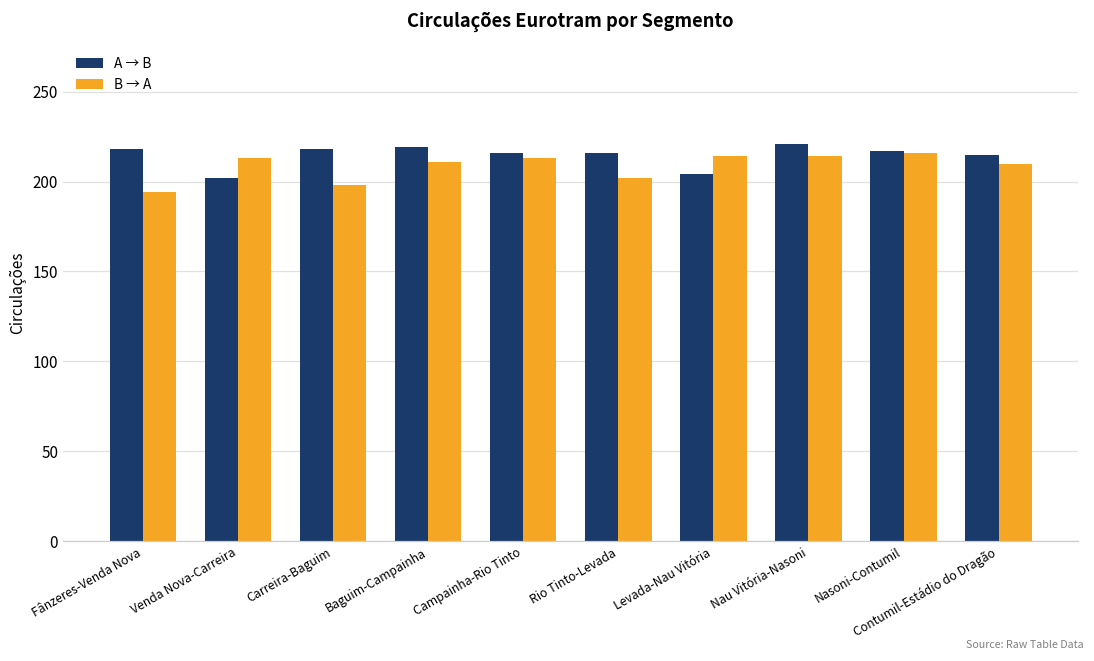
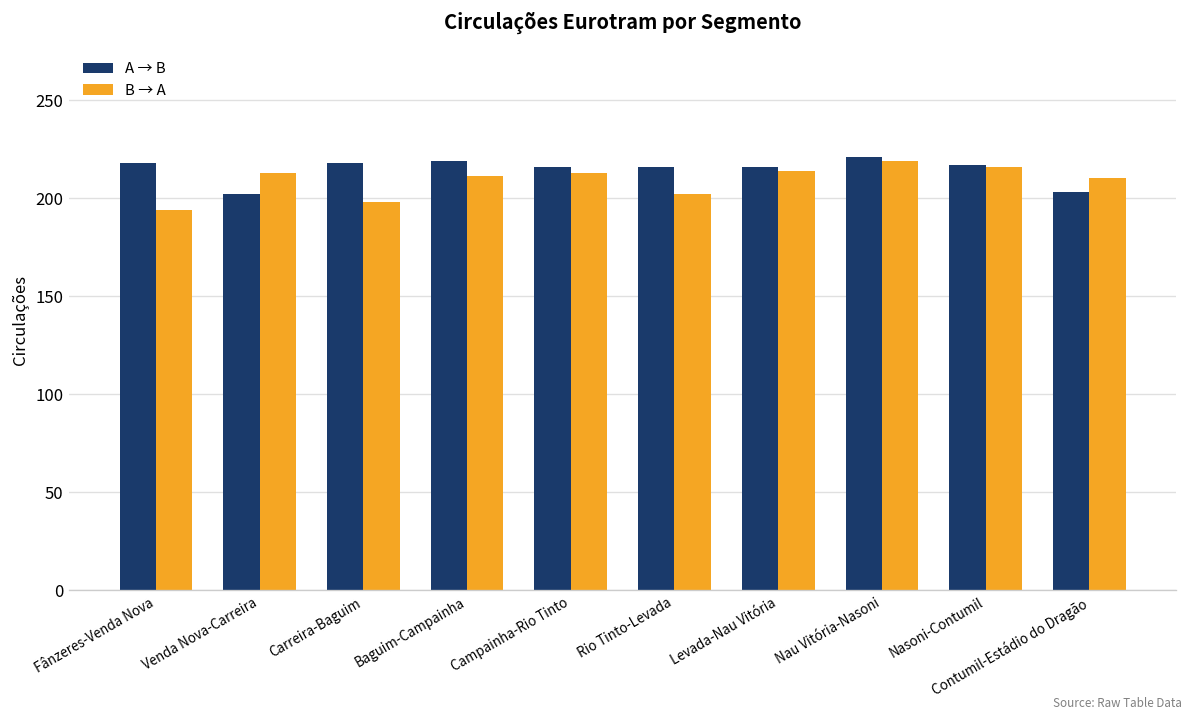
  {
    "A → B": {
      "Fânzeres-Venda Nova": 218,
      "Venda Nova-Carreira": 202,
      "Carreira-Baguim": 218,
      "Baguim-Campainha": 219,
      "Campainha-Rio Tinto": 216,
      "Rio Tinto-Levada": 216,
-     "Levada-Nau Vitória": 204,
+     "Levada-Nau Vitória": 216,
      "Nau Vitória-Nasoni": 221,
      "Nasoni-Contumil": 217,
-     "Contumil-Estádio do Dragão": 215
+     "Contumil-Estádio do Dragão": 203
    },
    "B → A": {
      "Fânzeres-Venda Nova": 194,
      "Venda Nova-Carreira": 213,
      "Carreira-Baguim": 198,
      "Baguim-Campainha": 211,
      "Campainha-Rio Tinto": 213,
      "Rio Tinto-Levada": 202,
      "Levada-Nau Vitória": 214,
-     "Nau Vitória-Nasoni": 214,
+     "Nau Vitória-Nasoni": 219,
      "Nasoni-Contumil": 216,
      "Contumil-Estádio do Dragão": 210
    }
  }
